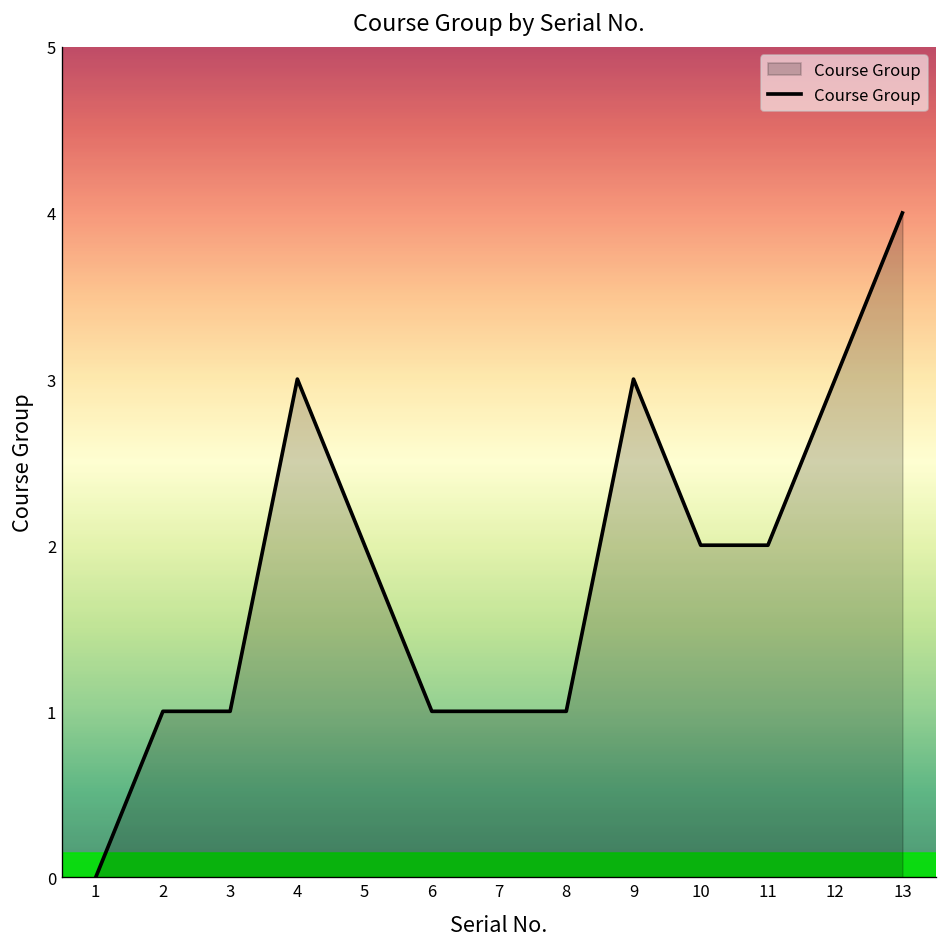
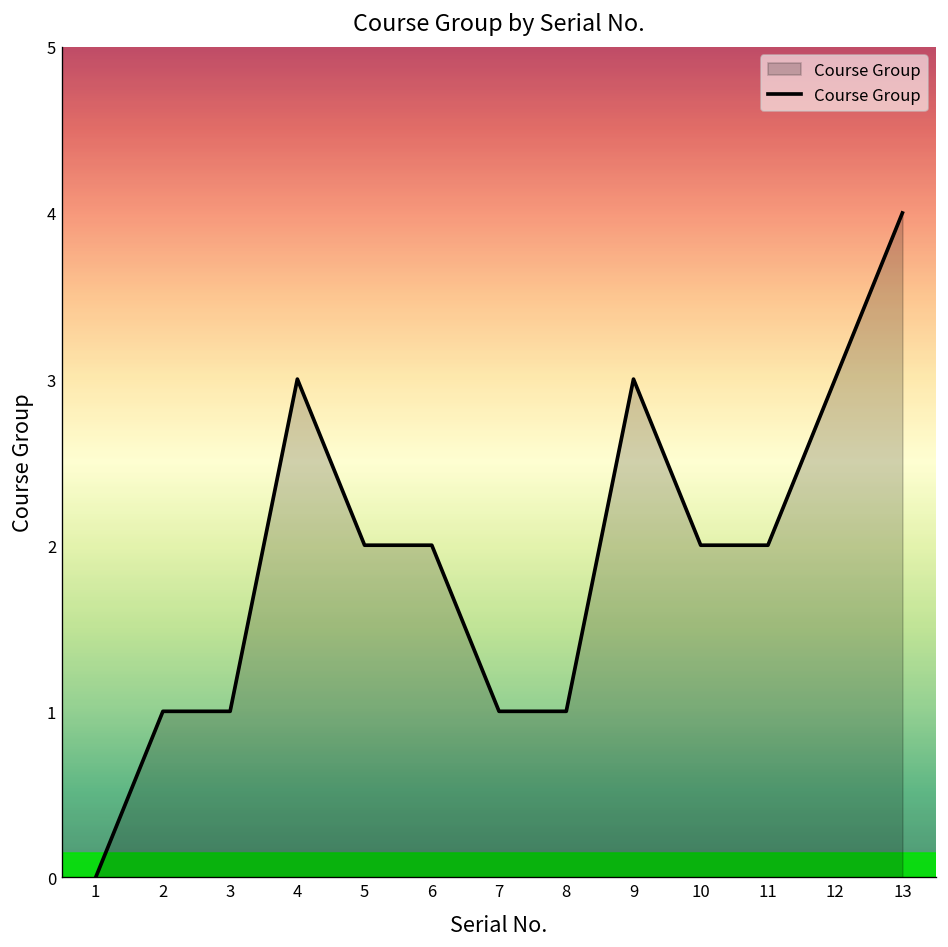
  {
    "2": 1,
    "3": 1,
    "4": 3,
    "5": 2,
-   "6": 1,
+   "6": 2,
    "7": 1,
    "8": 1,
    "9": 3,
    "10": 2,
    "11": 2,
    "12": 3,
    "13": 4
  }
